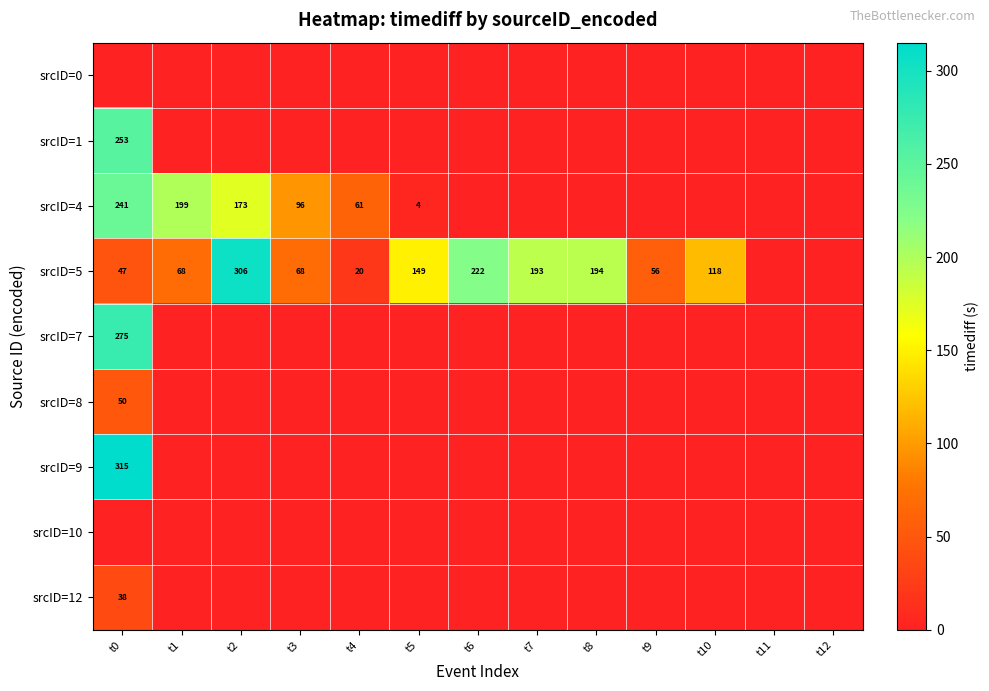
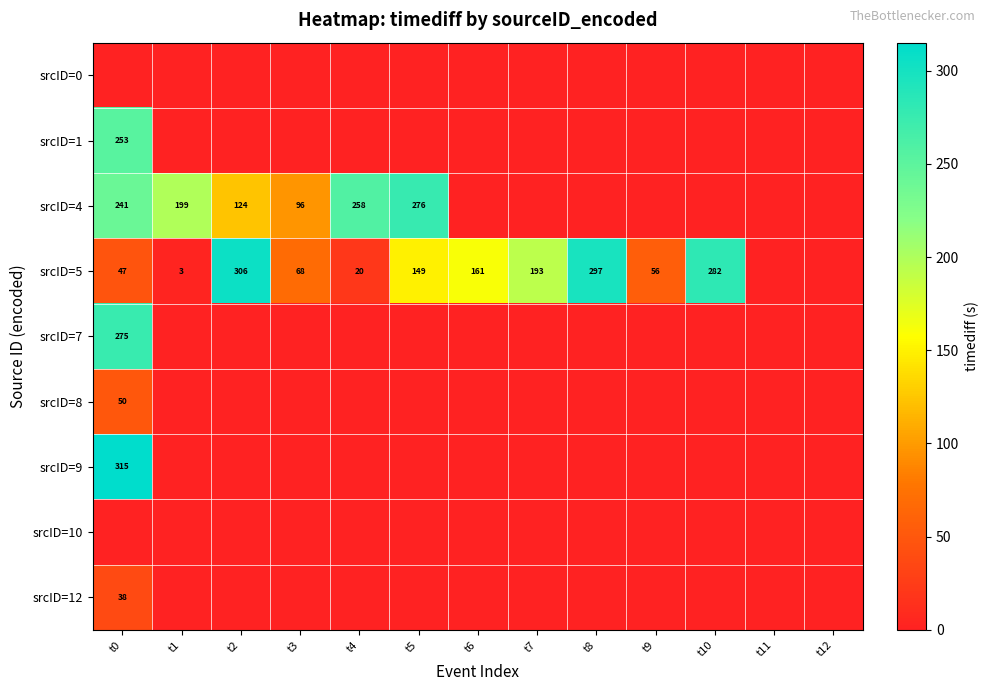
  {
    "srcID=1": {
      "t0": 253
    },
    "srcID=4": {
      "t0": 241,
      "t1": 199,
-     "t2": 173,
+     "t2": 124,
      "t3": 96,
-     "t4": 61,
-     "t5": 4
+     "t4": 258,
+     "t5": 276
    },
    "srcID=5": {
      "t0": 47,
-     "t1": 68,
+     "t1": 3,
      "t2": 306,
      "t3": 68,
      "t4": 20,
      "t5": 149,
-     "t6": 222,
+     "t6": 161,
      "t7": 193,
-     "t8": 194,
+     "t8": 297,
      "t9": 56,
-     "t10": 118
+     "t10": 282
    },
    "srcID=7": {
      "t0": 275
    },
    "srcID=8": {
      "t0": 50
    },
    "srcID=9": {
      "t0": 315
    },
    "srcID=12": {
      "t0": 38
    }
  }
